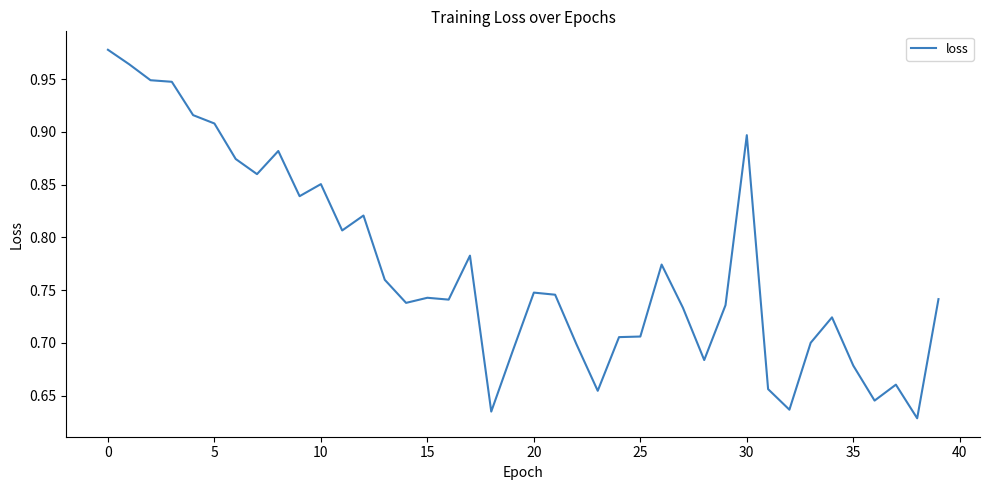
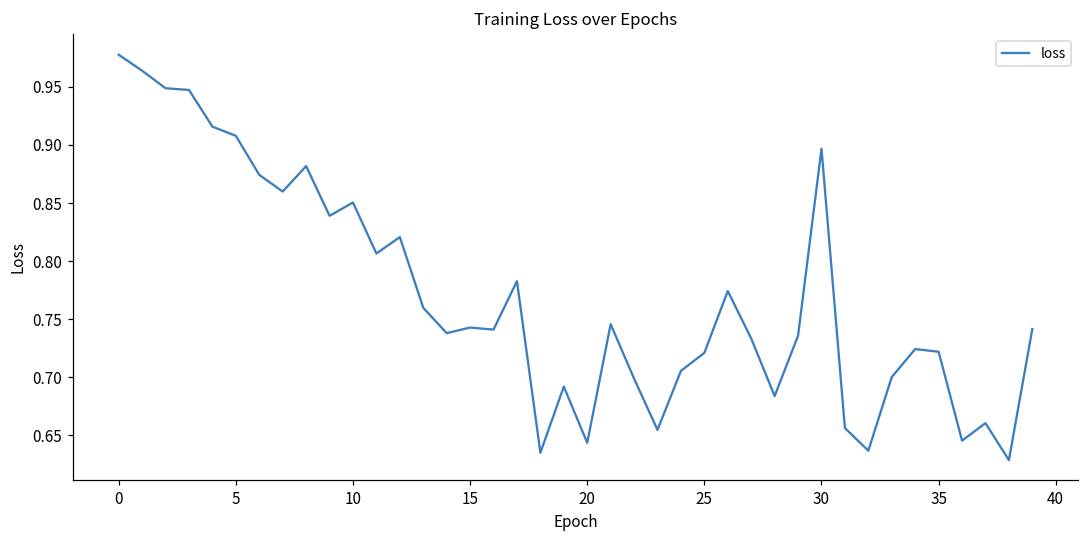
  {
    "0": 0.978,
    "5": 0.908,
    "10": 0.850,
    "15": 0.743,
-   "20": 0.748,
-   "25": 0.706,
+   "20": 0.643,
+   "25": 0.721,
    "30": 0.897,
-   "35": 0.679
+   "35": 0.722
  }
